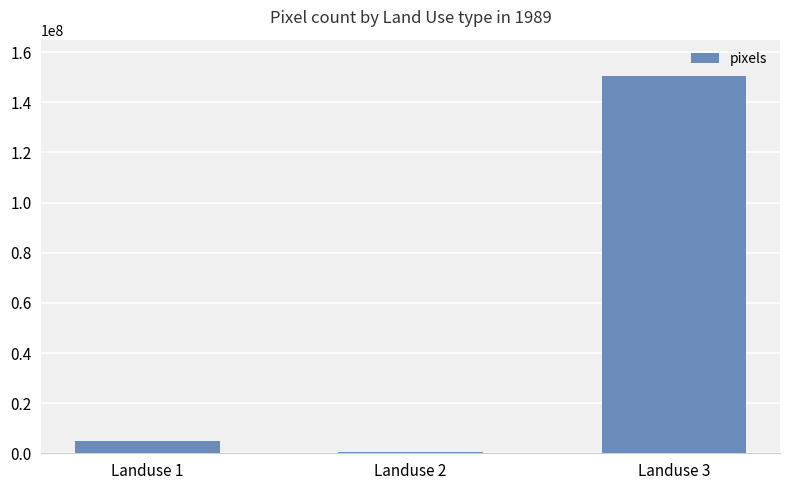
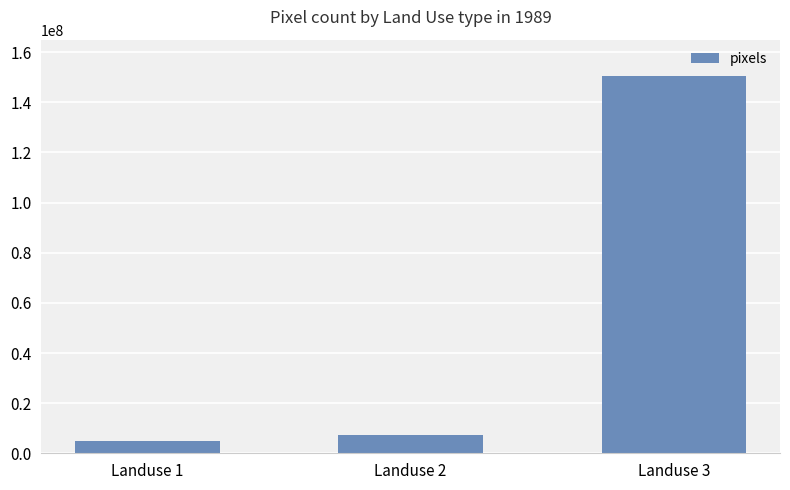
  {
    "Landuse 1": 5000000,
-   "Landuse 2": 0,
+   "Landuse 2": 7000000,
    "Landuse 3": 151000000
  }
